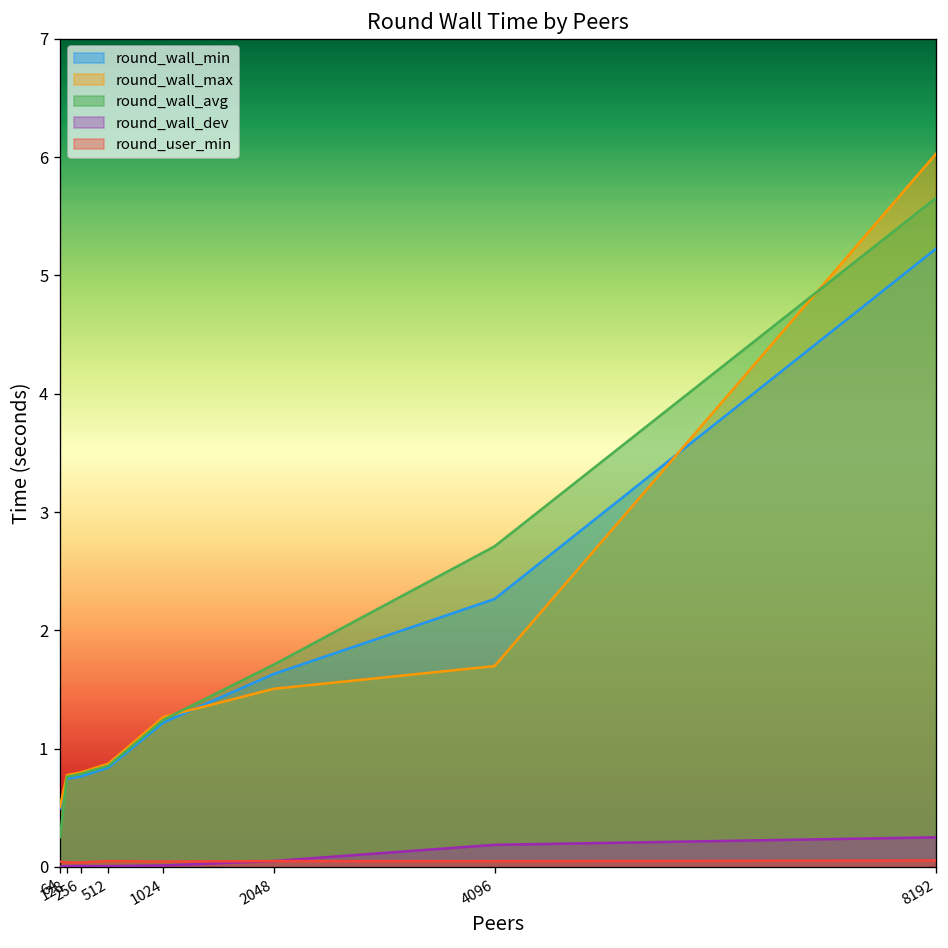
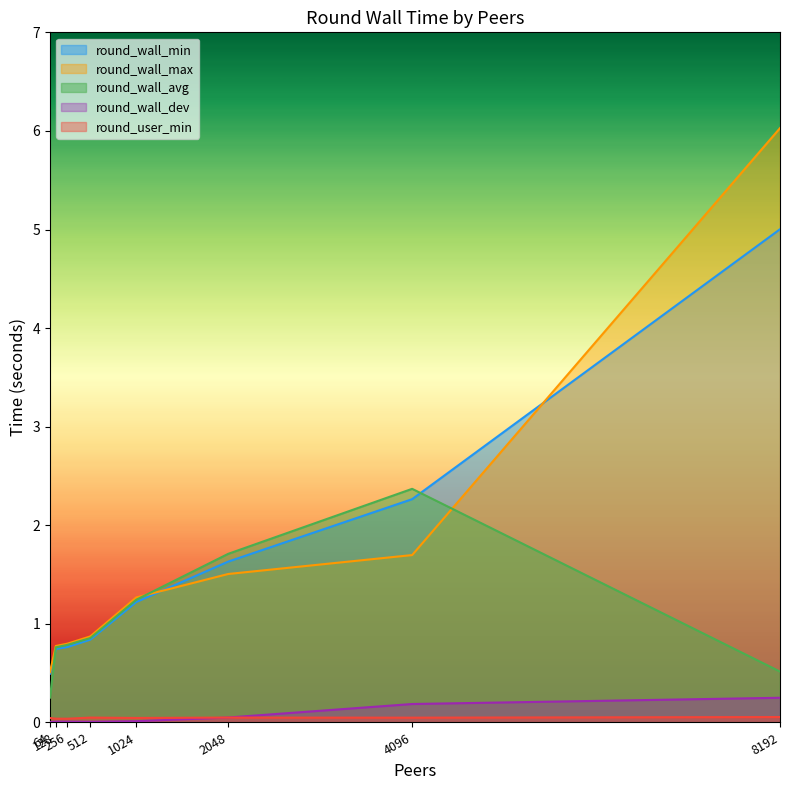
  {
    "round_wall_min": {
      "2048": 1.6,
      "4096": 2.3,
-     "8192": 5.2
+     "8192": 5.0
    },
    "round_wall_max": {
      "2048": 1.5,
      "4096": 1.7,
      "8192": 6.0
    },
    "round_wall_avg": {
      "64": 0.3,
      "2048": 1.7,
-     "4096": 2.7,
-     "8192": 5.7
+     "4096": 2.4,
+     "8192": 0.5
    },
    "round_wall_dev": {
      "64": 0.0,
      "128": 0.0,
      "256": 0.0,
      "512": 0.0,
      "1024": 0.0,
      "4096": 0.2,
      "8192": 0.3
    },
    "round_user_min": {
      "64": 0.0,
      "128": 0.0,
      "256": 0.0,
      "512": 0.0,
      "1024": 0.0,
      "4096": 0.0,
      "8192": 0.1
    }
  }
